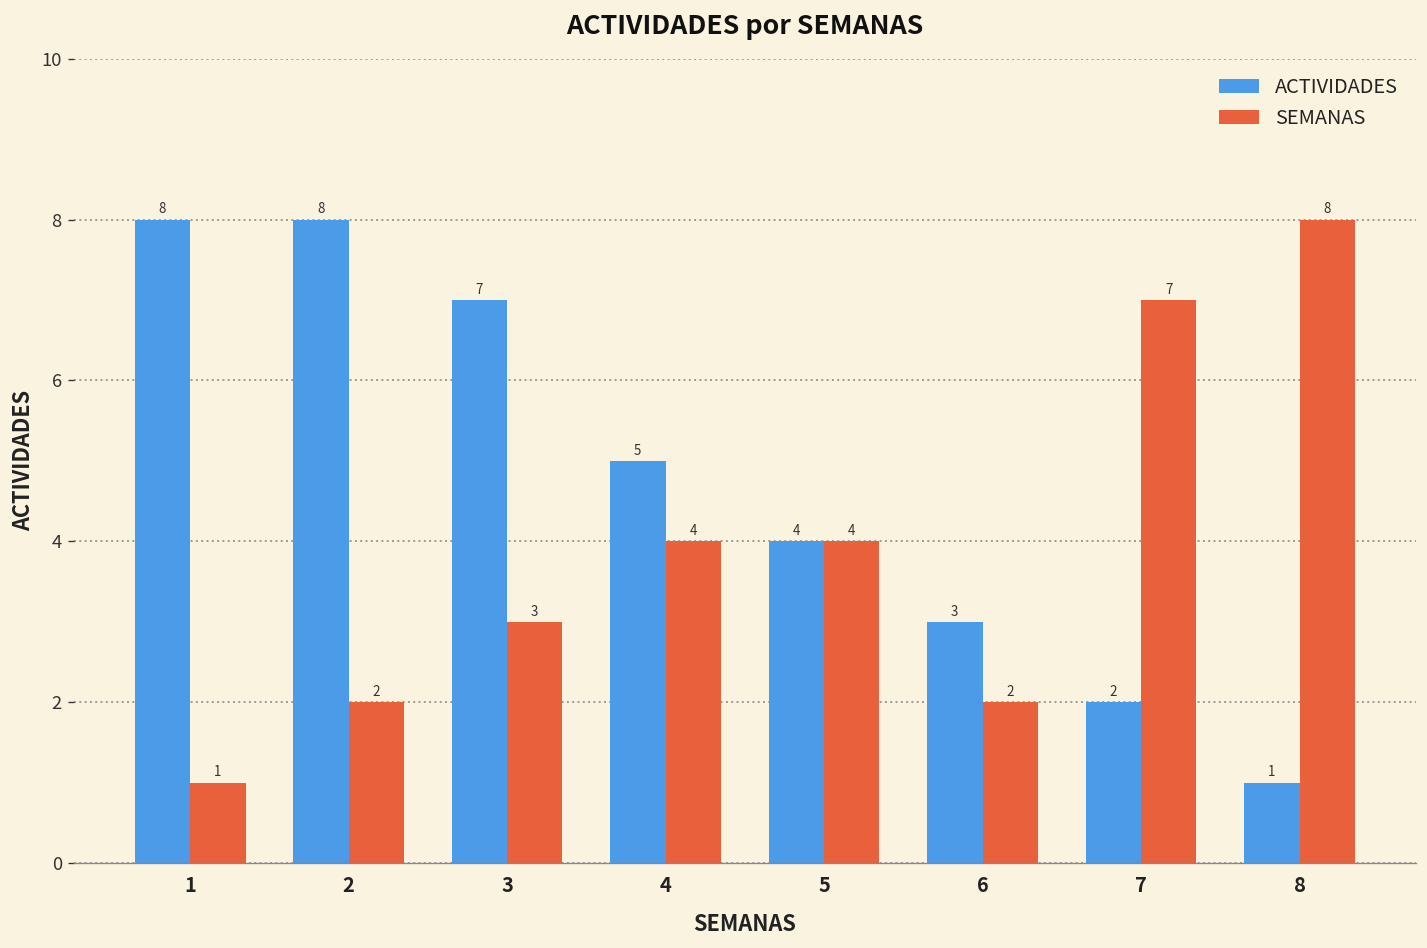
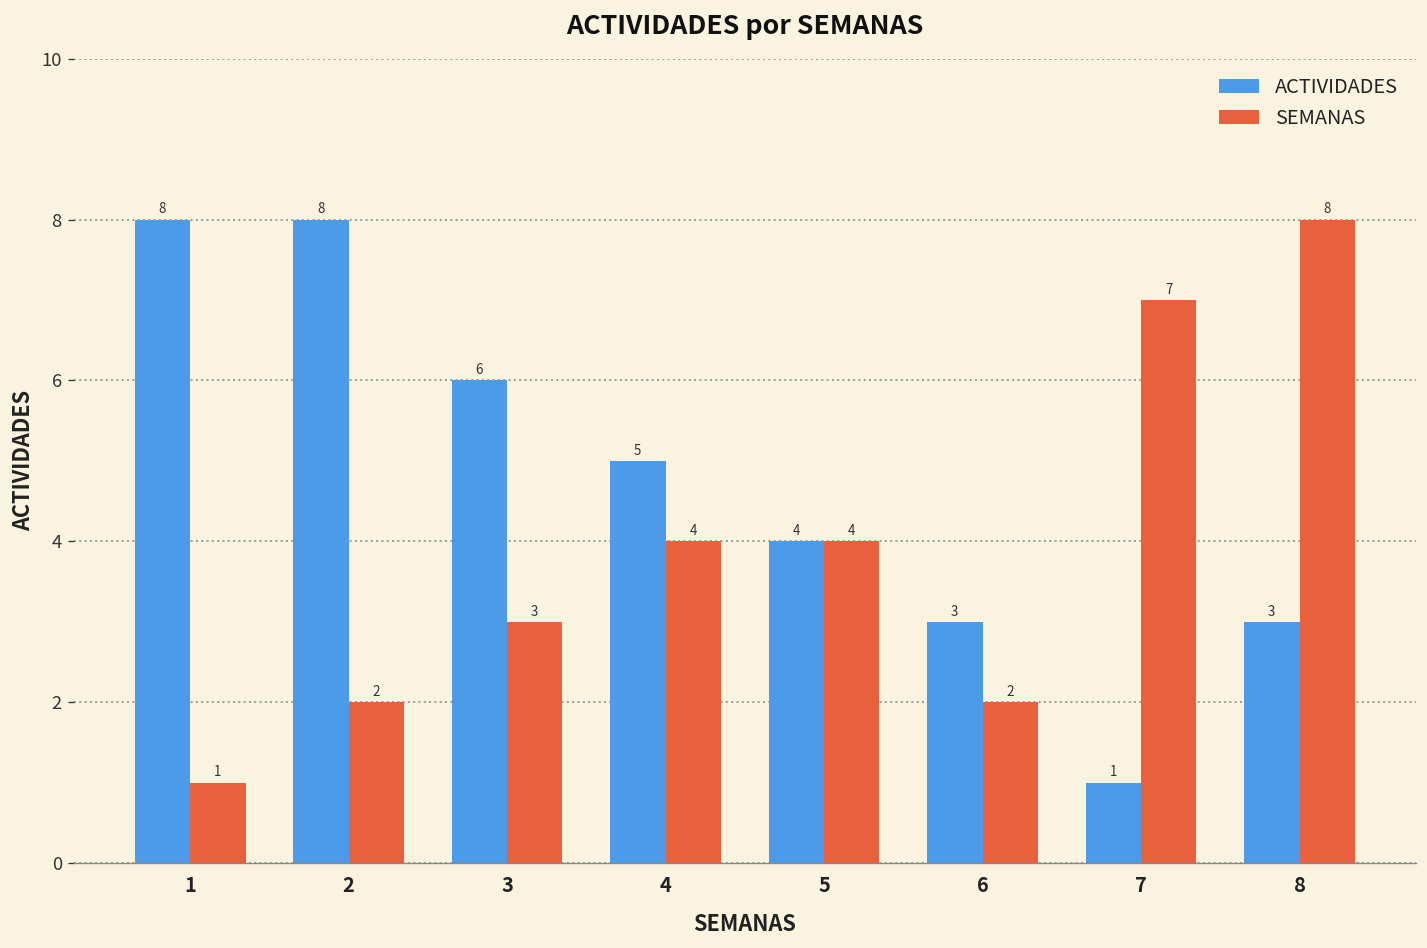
  {
    "ACTIVIDADES": {
      "1": 8,
      "2": 8,
-     "3": 7,
+     "3": 6,
      "4": 5,
      "5": 4,
      "6": 3,
-     "7": 2,
-     "8": 1
+     "7": 1,
+     "8": 3
    },
    "SEMANAS": {
      "1": 1,
      "2": 2,
      "3": 3,
      "4": 4,
      "5": 4,
      "6": 2,
      "7": 7,
      "8": 8
    }
  }
